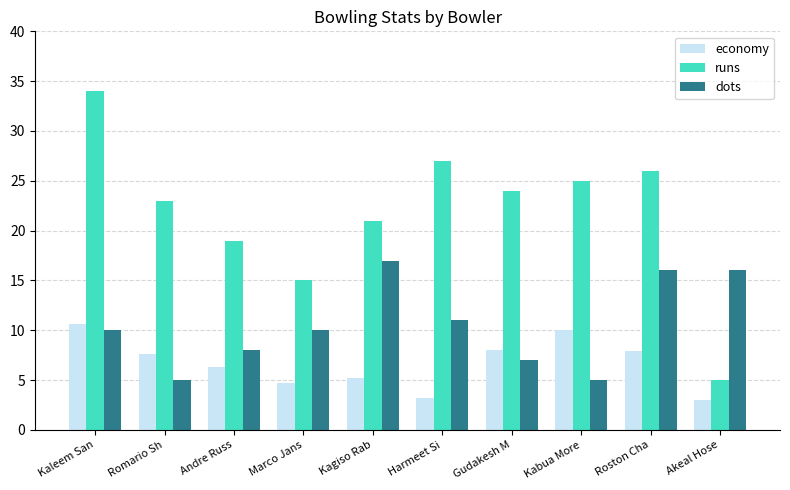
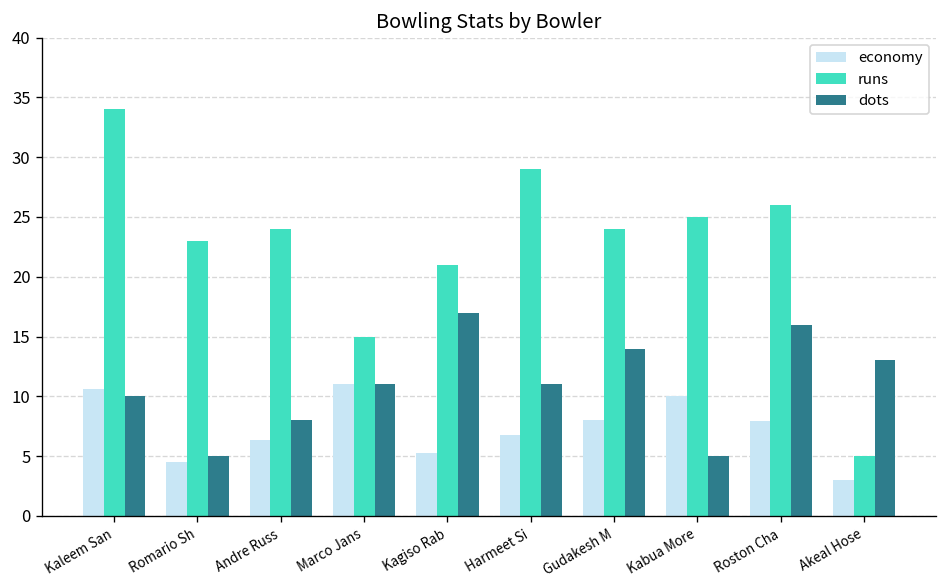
  {
    "economy": {
      "Kaleem San": 11,
-     "Romario Sh": 8,
+     "Romario Sh": 5,
      "Andre Russ": 6,
-     "Marco Jans": 5,
+     "Marco Jans": 11,
      "Kagiso Rab": 5,
-     "Harmeet Si": 3,
+     "Harmeet Si": 7,
      "Gudakesh M": 8,
      "Kabua More": 10,
      "Roston Cha": 8,
      "Akeal Hose": 3
    },
    "runs": {
      "Kaleem San": 34,
      "Romario Sh": 23,
-     "Andre Russ": 19,
+     "Andre Russ": 24,
      "Marco Jans": 15,
      "Kagiso Rab": 21,
-     "Harmeet Si": 27,
+     "Harmeet Si": 29,
      "Gudakesh M": 24,
      "Kabua More": 25,
      "Roston Cha": 26,
      "Akeal Hose": 5
    },
    "dots": {
      "Kaleem San": 10,
      "Romario Sh": 5,
      "Andre Russ": 8,
-     "Marco Jans": 10,
+     "Marco Jans": 11,
      "Kagiso Rab": 17,
      "Harmeet Si": 11,
-     "Gudakesh M": 7,
+     "Gudakesh M": 14,
      "Kabua More": 5,
      "Roston Cha": 16,
-     "Akeal Hose": 16
+     "Akeal Hose": 13
    }
  }
